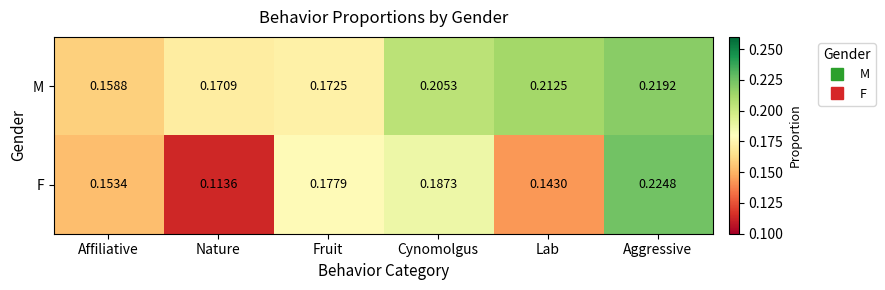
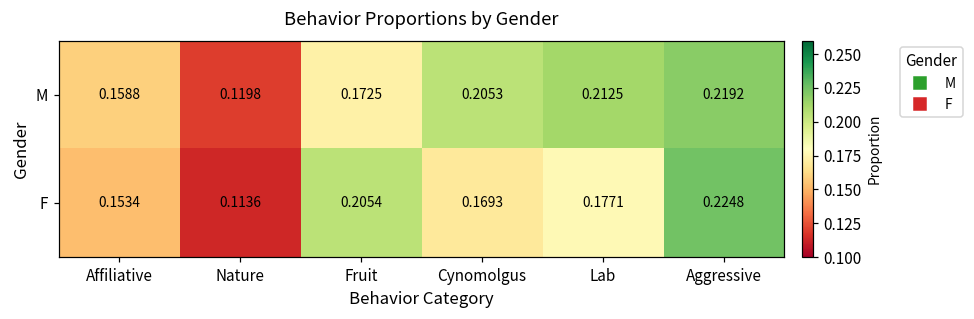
  {
    "M": {
      "Affiliative": 0.1588,
-     "Nature": 0.1709,
+     "Nature": 0.1198,
      "Fruit": 0.1725,
      "Cynomolgus": 0.2053,
      "Lab": 0.2125,
      "Aggressive": 0.2192
    },
    "F": {
      "Affiliative": 0.1534,
      "Nature": 0.1136,
-     "Fruit": 0.1779,
-     "Cynomolgus": 0.1873,
-     "Lab": 0.1430,
+     "Fruit": 0.2054,
+     "Cynomolgus": 0.1693,
+     "Lab": 0.1771,
      "Aggressive": 0.2248
    }
  }
